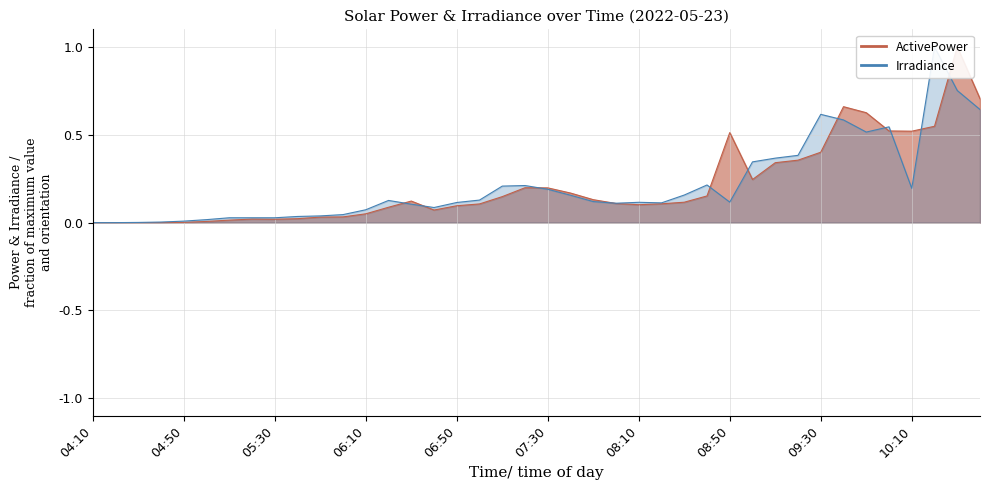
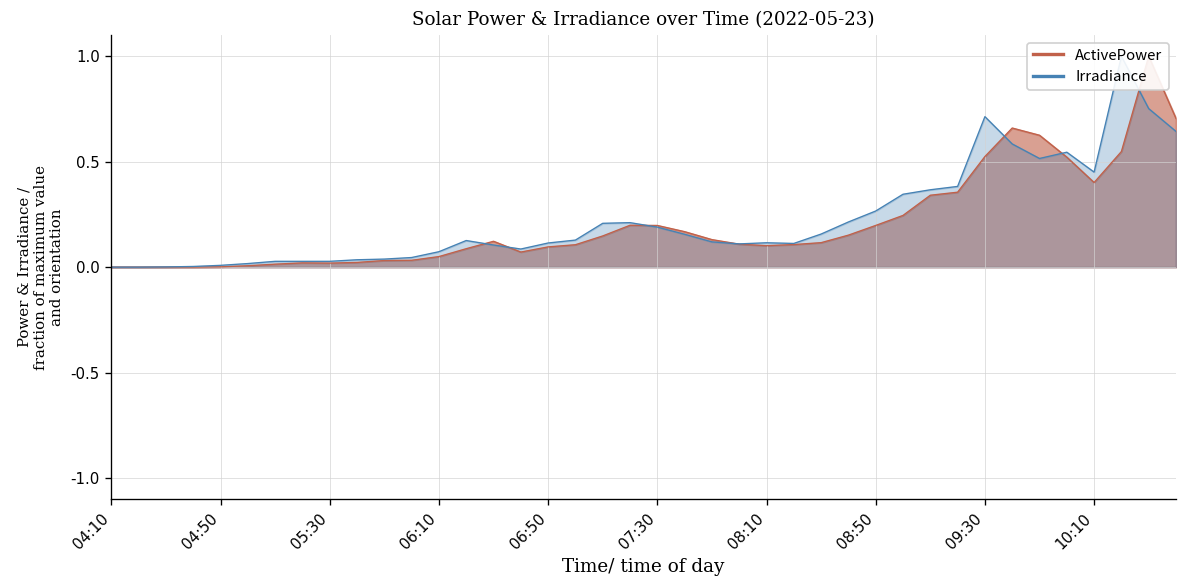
  {
    "ActivePower": {
      "06:10": 0.05,
      "06:50": 0.10,
-     "08:50": 0.51,
-     "09:30": 0.40,
-     "10:10": 0.52
+     "08:50": 0.20,
+     "09:30": 0.52,
+     "10:10": 0.40
    },
    "Irradiance": {
      "06:10": 0.07,
      "06:50": 0.11,
-     "08:50": 0.12,
-     "09:30": 0.62,
-     "10:10": 0.20
+     "08:50": 0.27,
+     "09:30": 0.71,
+     "10:10": 0.45
    }
  }
